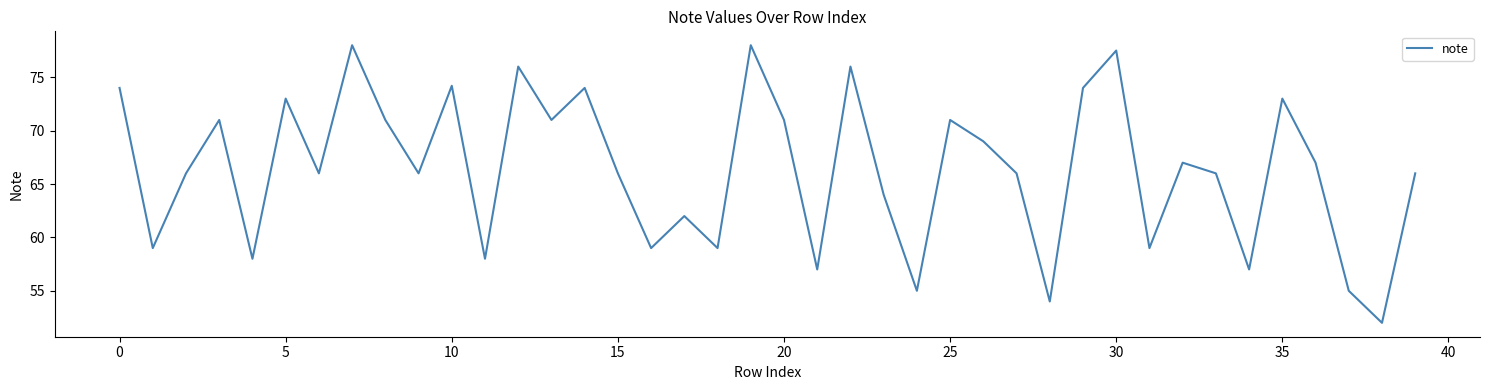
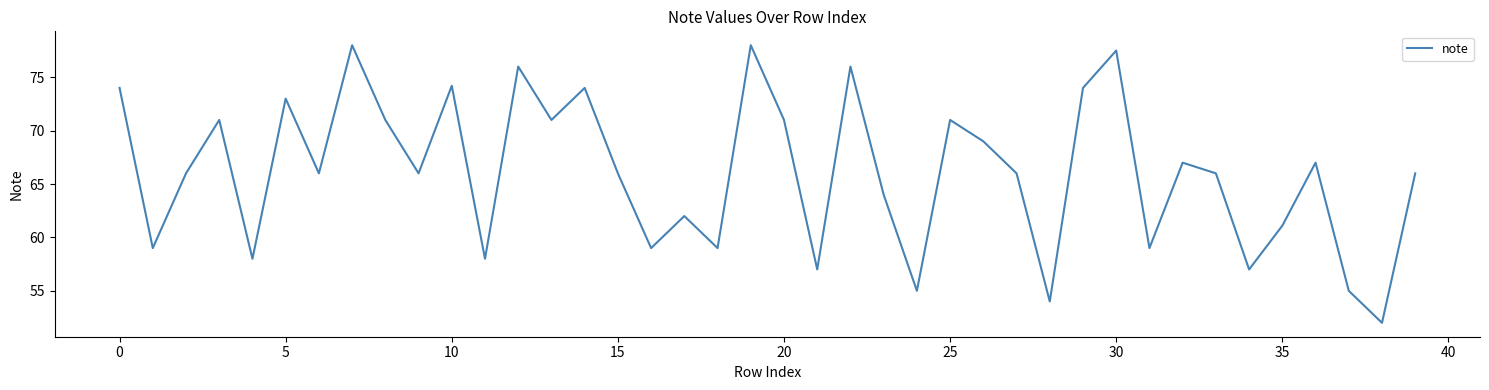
  {
    "0": 74.0,
    "5": 73.0,
    "10": 74.2,
    "15": 66.0,
    "20": 71.0,
    "25": 71.0,
    "30": 77.5,
-   "35": 73.0
+   "35": 61.1
  }
